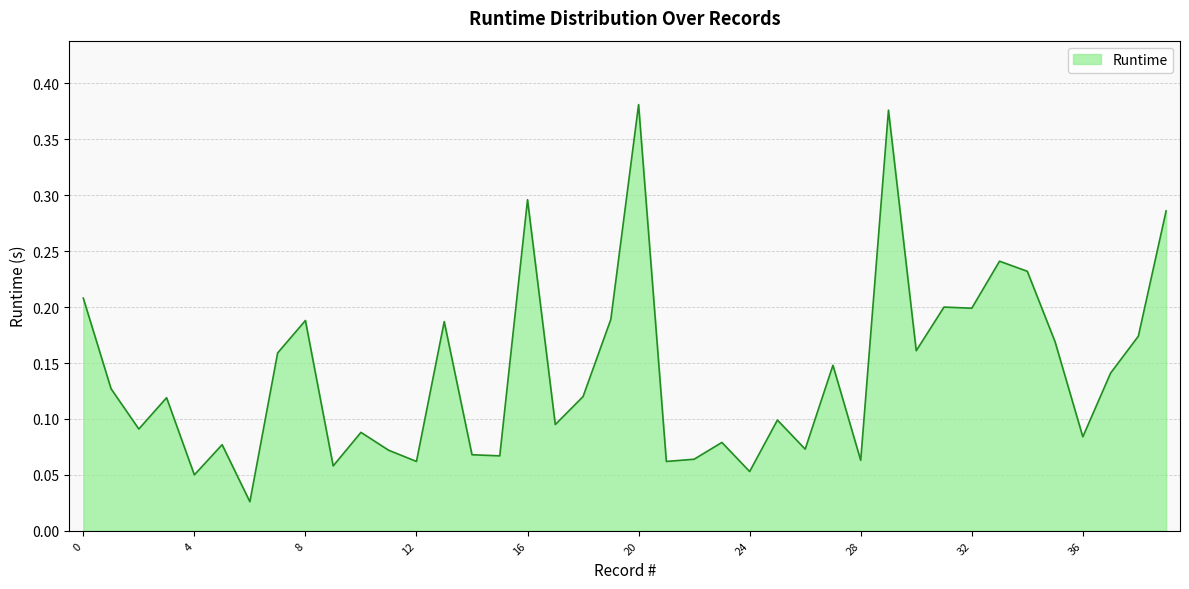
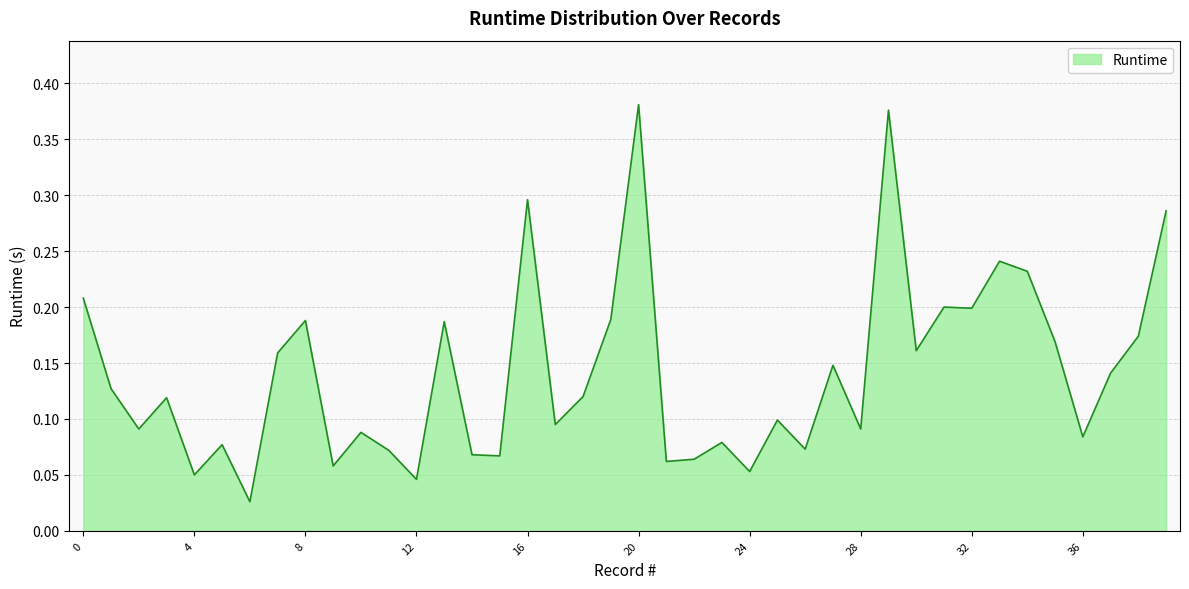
  {
    "0": 0.208,
    "4": 0.050,
    "8": 0.188,
-   "12": 0.062,
+   "12": 0.046,
    "16": 0.296,
    "20": 0.381,
    "24": 0.053,
-   "28": 0.063,
+   "28": 0.091,
    "32": 0.199,
    "36": 0.084
  }
